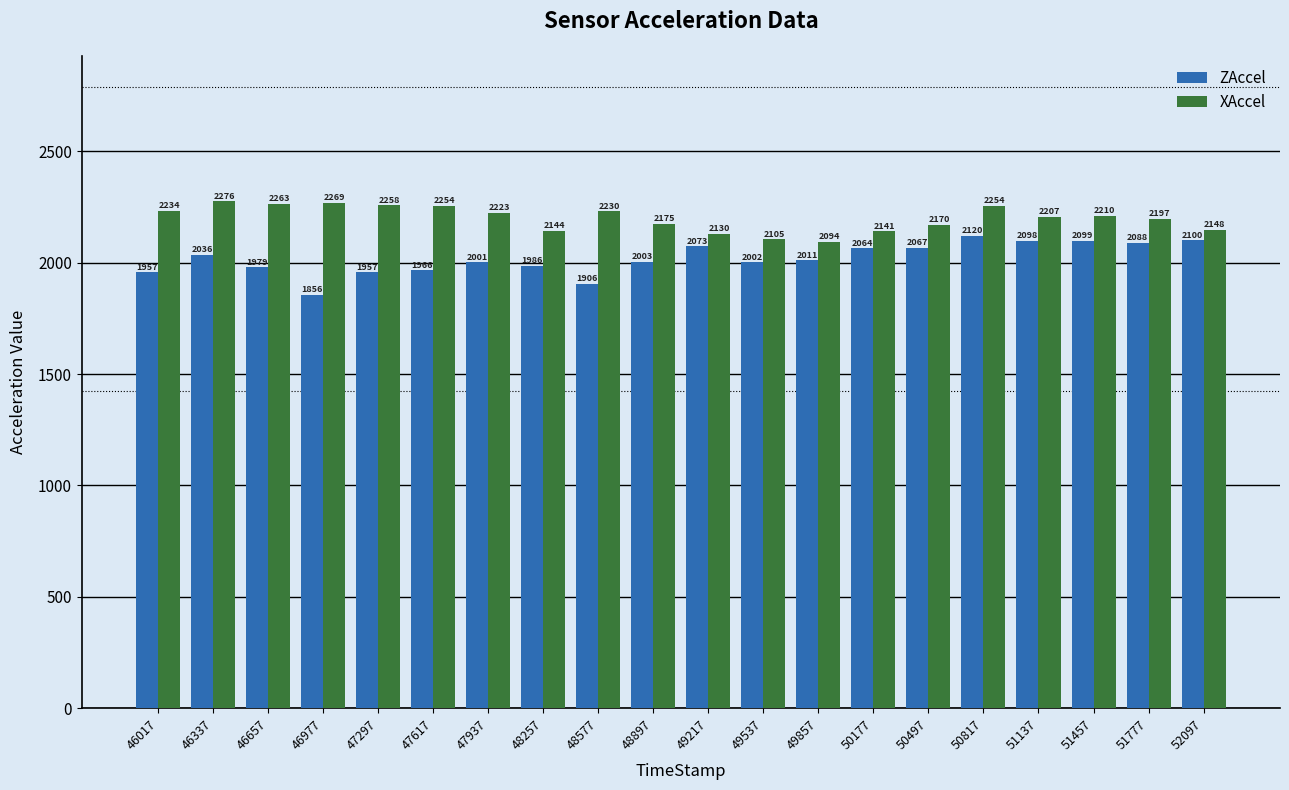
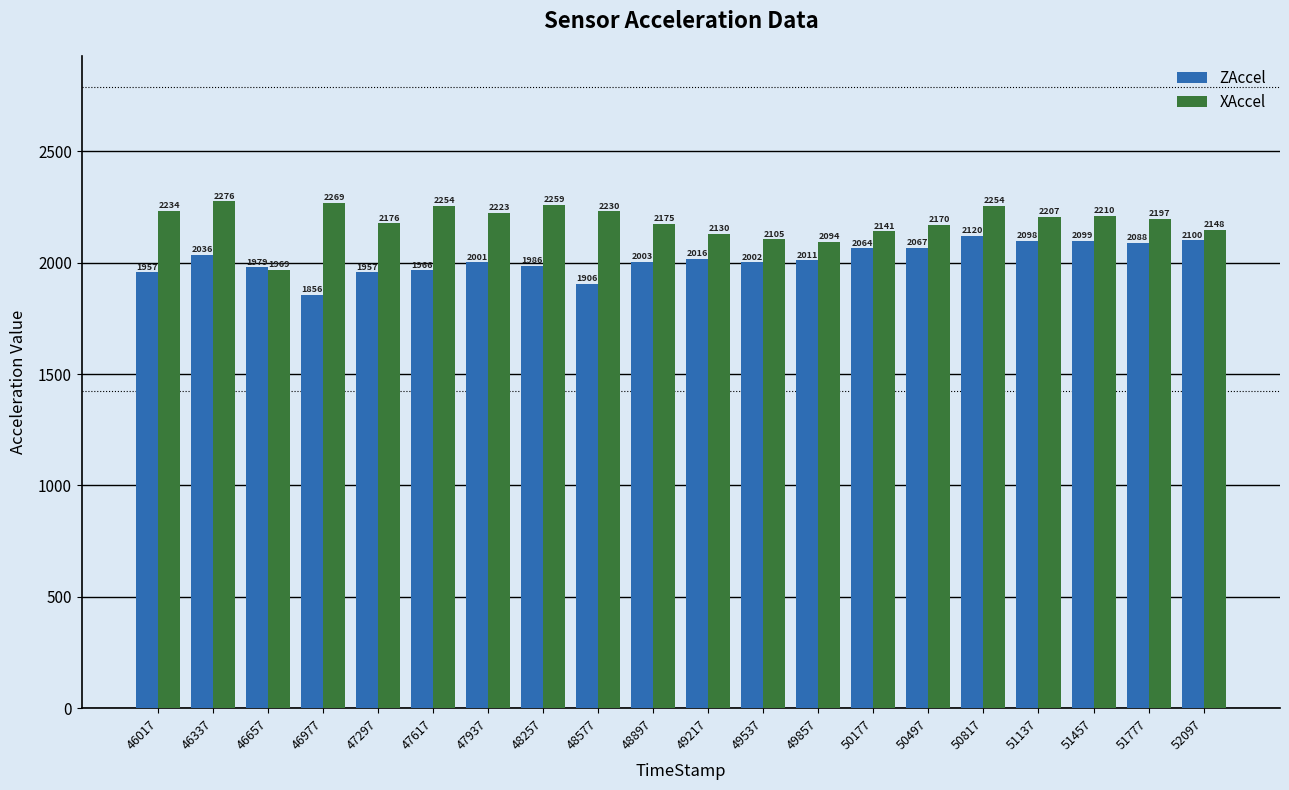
  {
    "ZAccel": {
      "46017": 1957,
      "46337": 2036,
      "46657": 1979,
      "46977": 1856,
      "47297": 1957,
      "47617": 1966,
      "47937": 2001,
      "48257": 1986,
      "48577": 1906,
      "48897": 2003,
-     "49217": 2073,
+     "49217": 2016,
      "49537": 2002,
      "49857": 2011,
      "50177": 2064,
      "50497": 2067,
      "50817": 2120,
      "51137": 2098,
      "51457": 2099,
      "51777": 2088,
      "52097": 2100
    },
    "XAccel": {
      "46017": 2234,
      "46337": 2276,
-     "46657": 2263,
+     "46657": 1969,
      "46977": 2269,
-     "47297": 2258,
+     "47297": 2176,
      "47617": 2254,
      "47937": 2223,
-     "48257": 2144,
+     "48257": 2259,
      "48577": 2230,
      "48897": 2175,
      "49217": 2130,
      "49537": 2105,
      "49857": 2094,
      "50177": 2141,
      "50497": 2170,
      "50817": 2254,
      "51137": 2207,
      "51457": 2210,
      "51777": 2197,
      "52097": 2148
    }
  }
